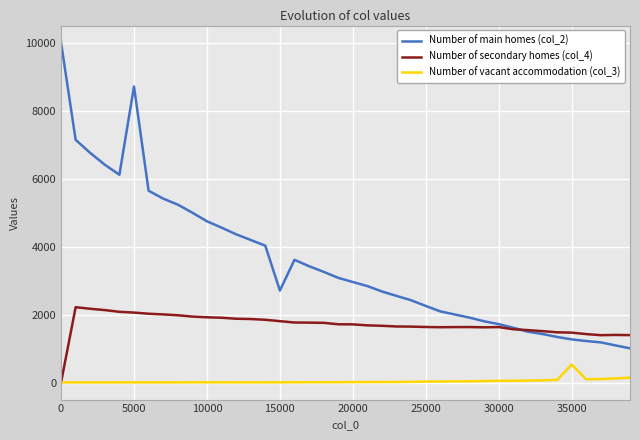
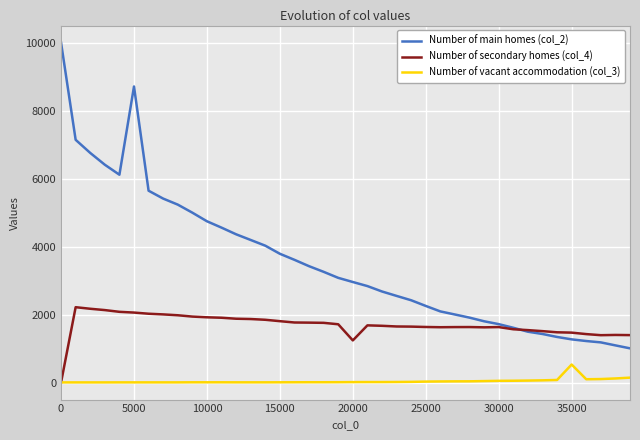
  {
    "Number of main homes (col_2)": {
      "0": 10000,
      "5000": 8700,
      "10000": 4700,
-     "15000": 2700,
+     "15000": 3800,
      "20000": 3000,
      "25000": 2300,
      "30000": 1700,
      "35000": 1300
    },
    "Number of secondary homes (col_4)": {
      "5000": 2100,
      "10000": 1900,
      "15000": 1800,
-     "20000": 1700,
+     "20000": 1200,
      "25000": 1600,
      "30000": 1600,
      "35000": 1500
    },
    "Number of vacant accommodation (col_3)": {
      "5000": 0,
      "10000": 0,
      "15000": 0,
      "20000": 0,
      "25000": 0,
      "30000": 100,
      "35000": 500
    }
  }
